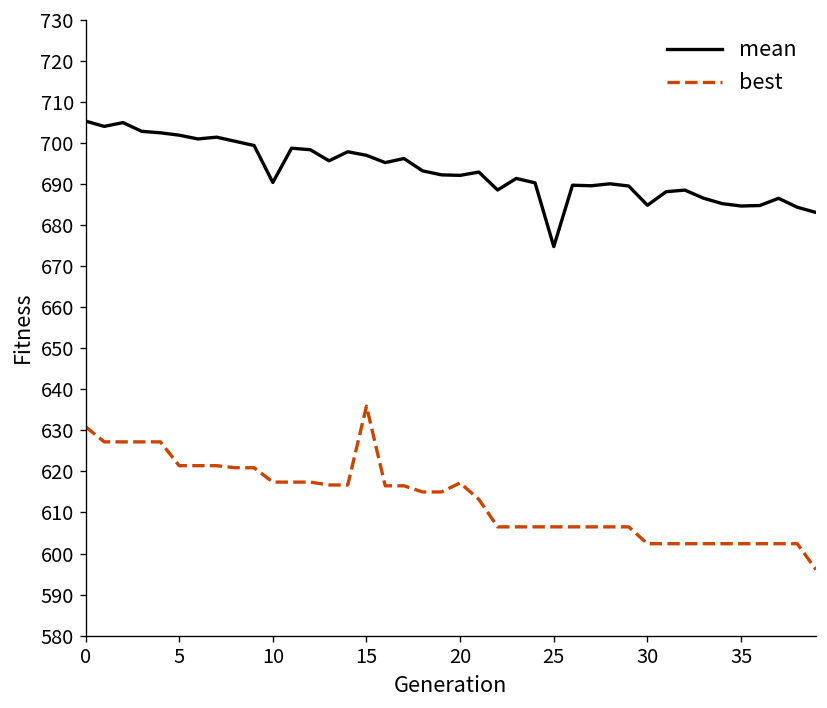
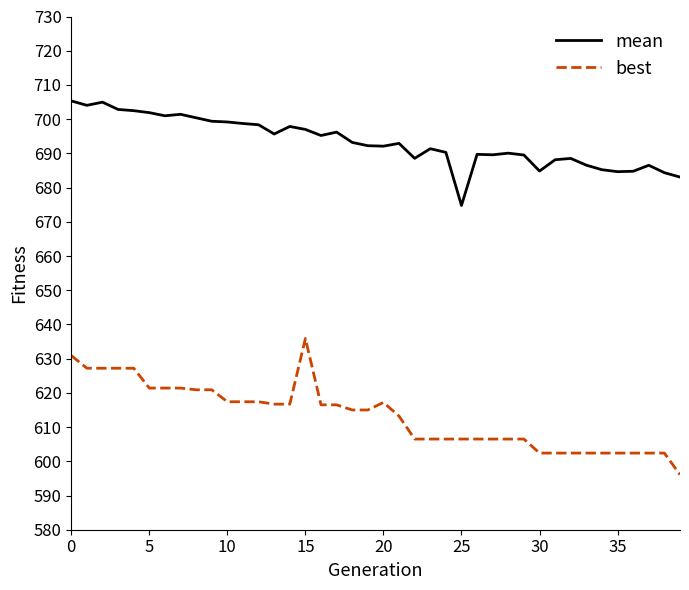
  {
    "mean": {
      "0": 705,
      "5": 702,
-     "10": 690,
+     "10": 699,
      "15": 697,
      "20": 692,
      "25": 675,
      "30": 685,
      "35": 685
    },
    "best": {
      "0": 631,
      "5": 621,
      "10": 617,
      "15": 636,
      "20": 617,
      "25": 607,
      "30": 602,
      "35": 602
    }
  }
